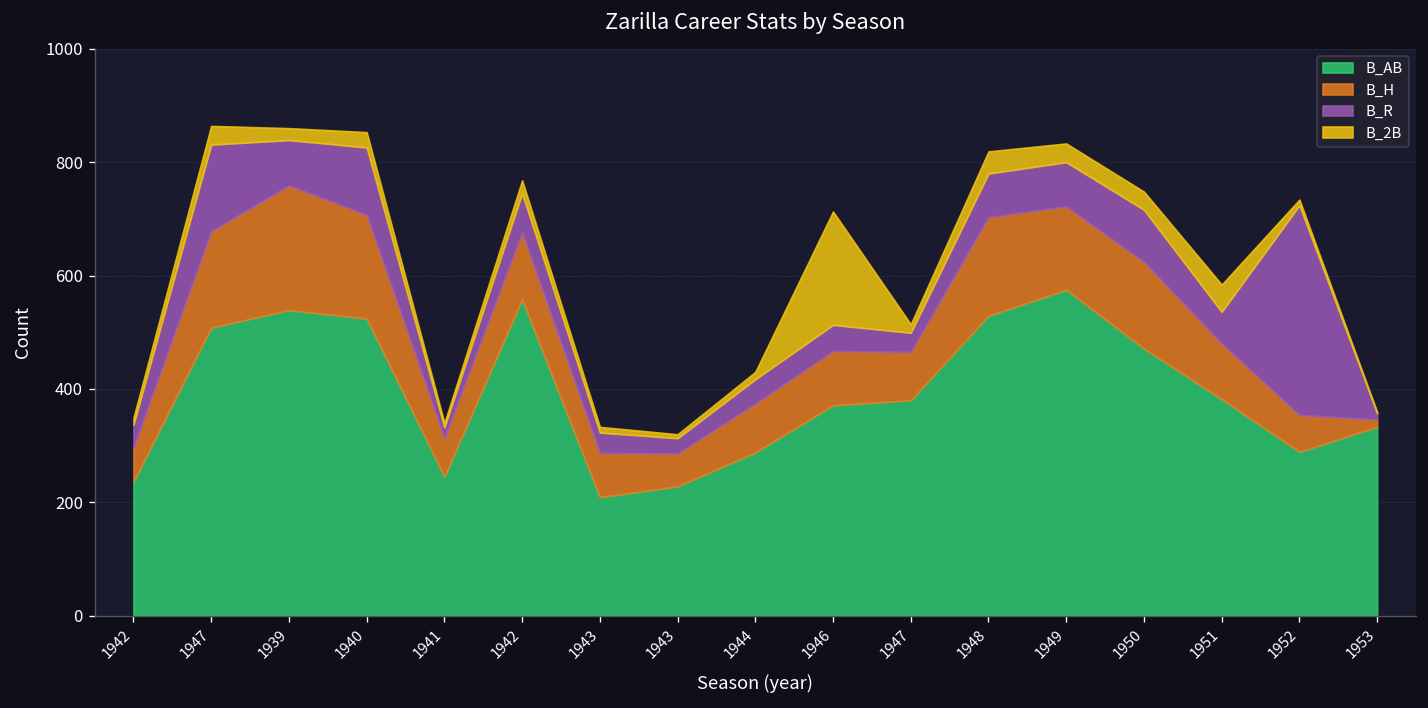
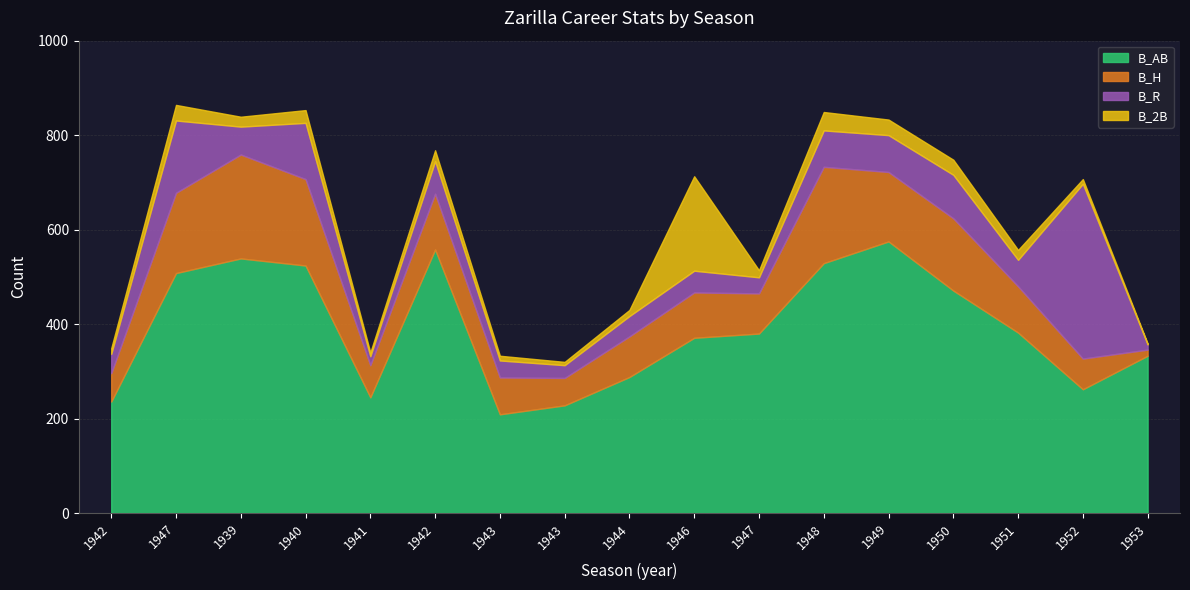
  {
    "B_AB": {
      "1939": 540,
      "1940": 520,
      "1941": 250,
      "1944": 290,
      "1946": 370,
      "1948": 530,
      "1949": 580,
      "1950": 470,
      "1951": 380,
-     "1952": 290,
+     "1952": 260,
      "1953": 330
    },
    "B_H": {
      "1939": 220,
      "1940": 180,
      "1941": 70,
      "1944": 90,
      "1946": 100,
-     "1948": 170,
+     "1948": 200,
      "1949": 150,
      "1950": 150,
      "1951": 100,
      "1952": 70,
      "1953": 10
    },
    "B_R": {
-     "1939": 80,
+     "1939": 60,
      "1940": 120,
      "1941": 20,
      "1944": 40,
      "1946": 50,
      "1948": 80,
      "1949": 80,
      "1950": 90,
      "1951": 60,
      "1952": 370
    },
    "B_2B": {
      "1939": 20,
      "1940": 30,
      "1941": 10,
      "1944": 10,
      "1946": 200,
      "1948": 40,
      "1949": 30,
      "1950": 30,
-     "1951": 50,
+     "1951": 20,
      "1952": 10
    }
  }
